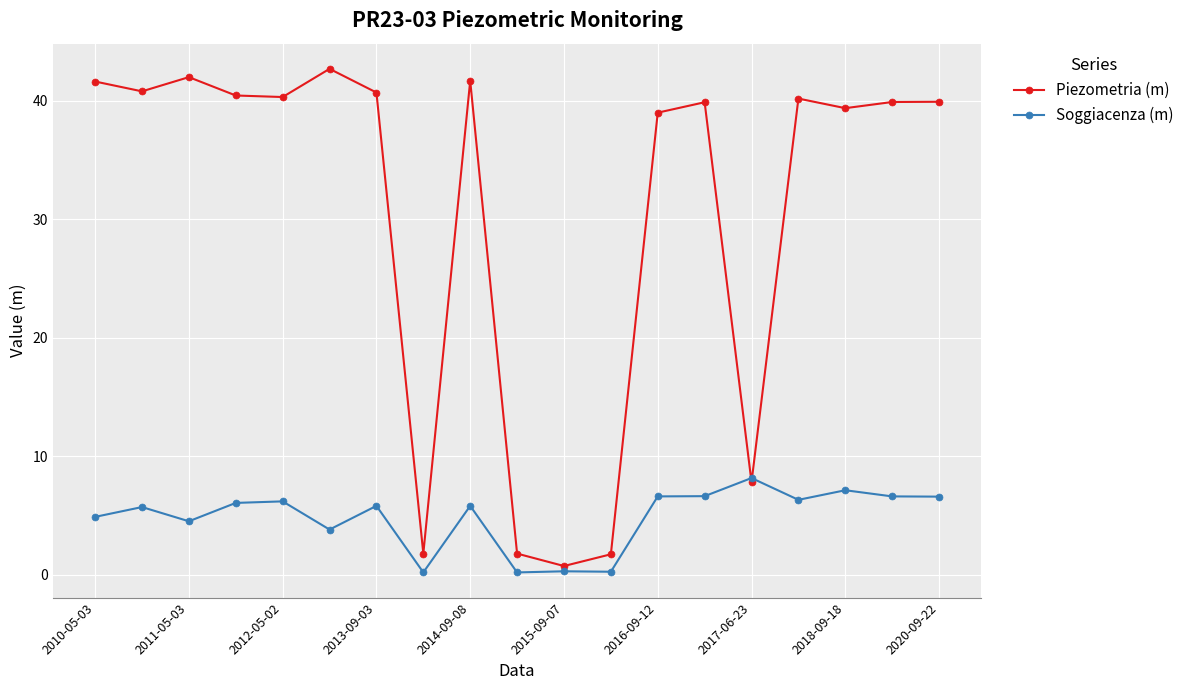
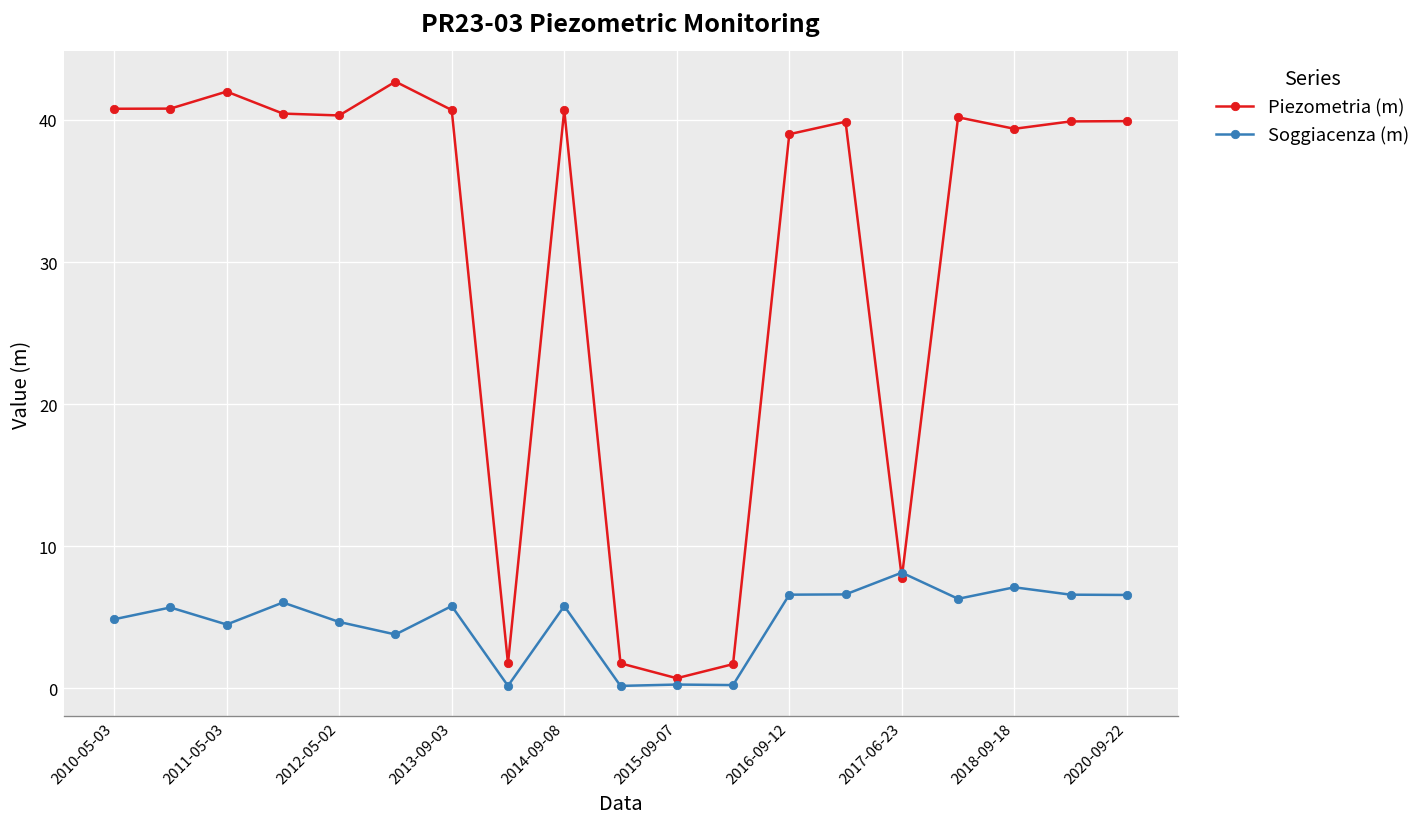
  {
    "Piezometria (m)": {
-     "2010-05-03": 41.6,
+     "2010-05-03": 40.8,
      "2011-05-03": 42.0,
      "2012-05-02": 40.3,
      "2013-09-03": 40.7,
-     "2014-09-08": 41.7,
+     "2014-09-08": 40.7,
      "2015-09-07": 0.7,
      "2016-09-12": 39.0,
      "2017-06-23": 7.8,
      "2018-09-18": 39.4,
      "2020-09-22": 39.9
    },
    "Soggiacenza (m)": {
      "2010-05-03": 4.9,
      "2011-05-03": 4.5,
-     "2012-05-02": 6.2,
+     "2012-05-02": 4.7,
      "2013-09-03": 5.8,
      "2014-09-08": 5.8,
      "2015-09-07": 0.3,
      "2016-09-12": 6.6,
      "2017-06-23": 8.2,
      "2018-09-18": 7.1,
      "2020-09-22": 6.6
    }
  }
